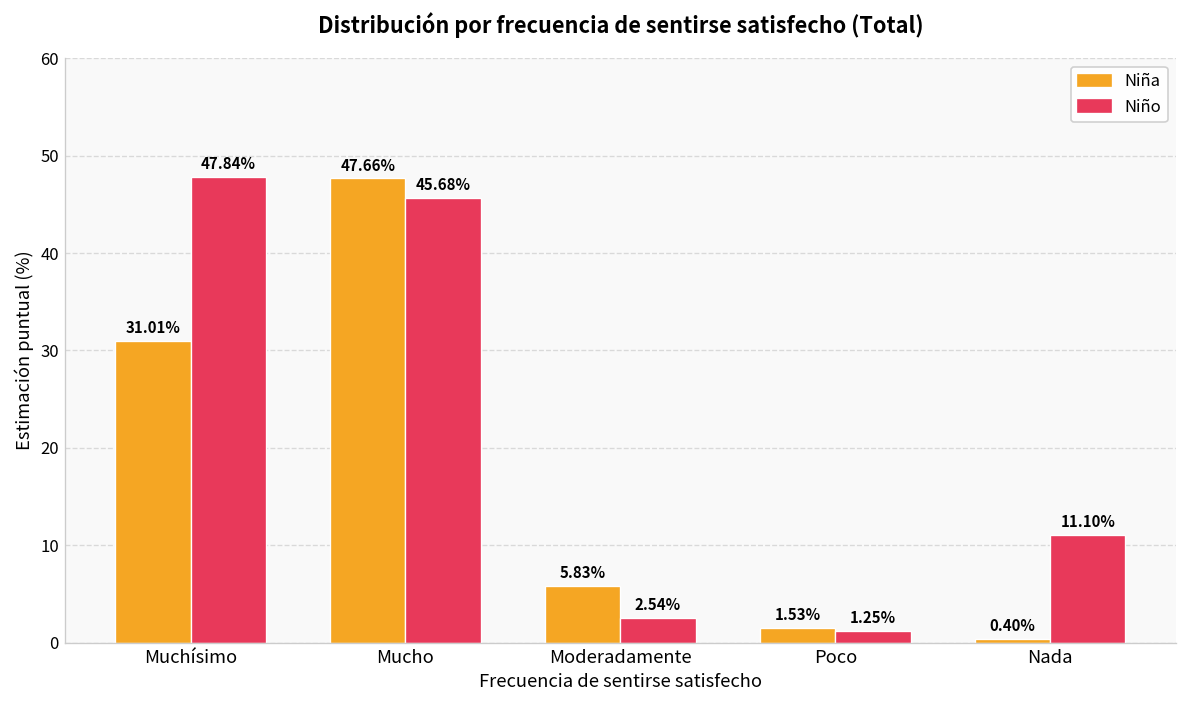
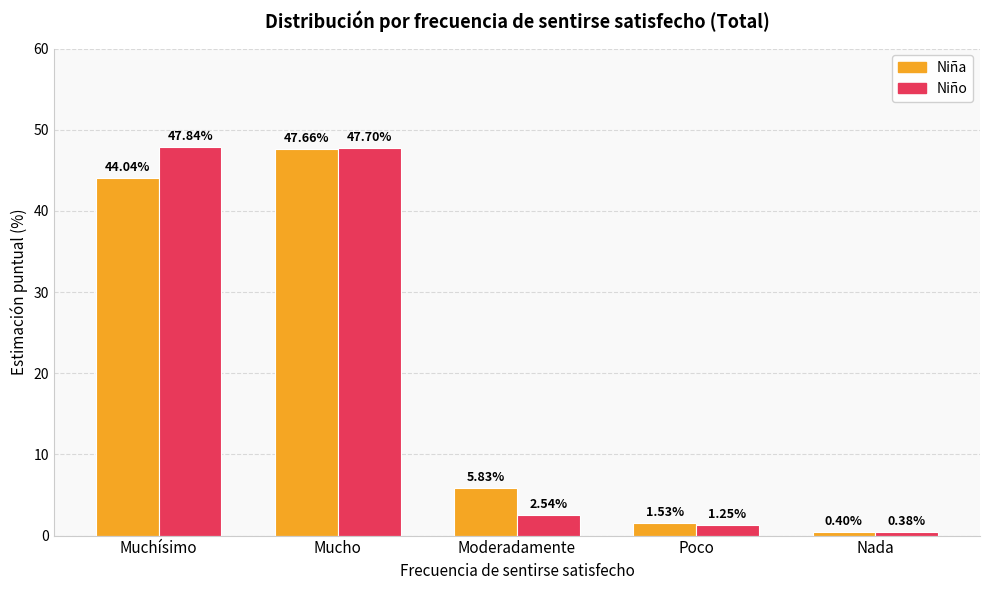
  {
    "Niña": {
-     "Muchísimo": "31.01%",
+     "Muchísimo": "44.04%",
      "Mucho": "47.66%",
      "Moderadamente": "5.83%",
      "Poco": "1.53%",
      "Nada": "0.40%"
    },
    "Niño": {
      "Muchísimo": "47.84%",
-     "Mucho": "45.68%",
+     "Mucho": "47.70%",
      "Moderadamente": "2.54%",
      "Poco": "1.25%",
-     "Nada": "11.10%"
+     "Nada": "0.38%"
    }
  }
